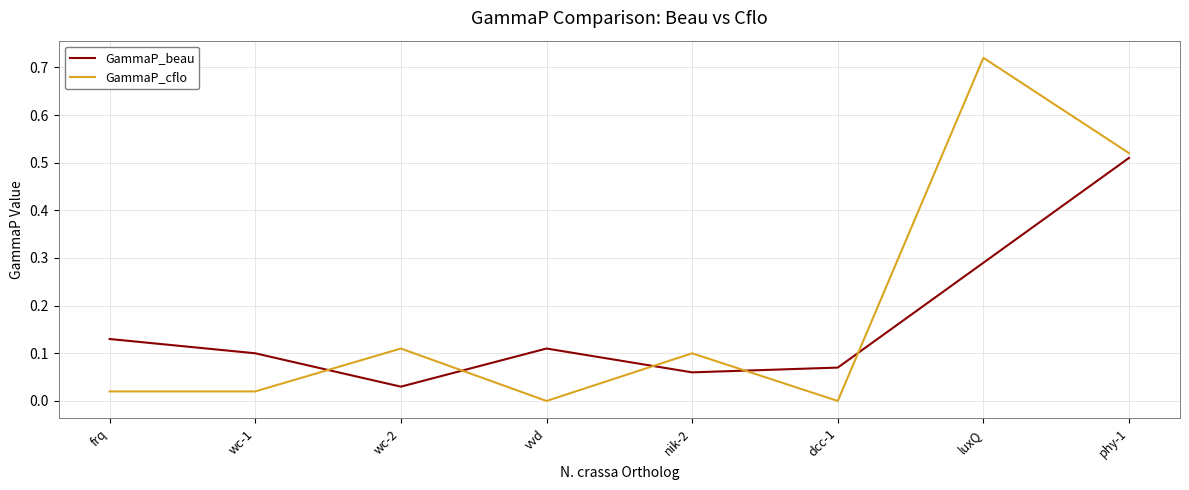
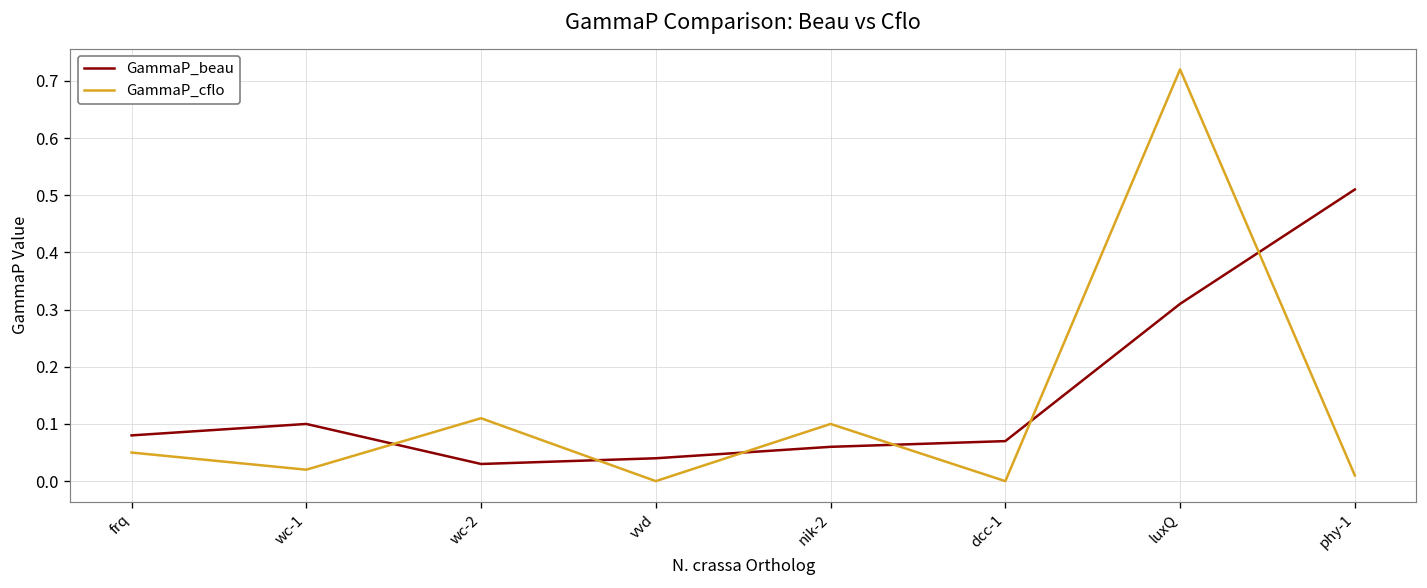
  {
    "GammaP_beau": {
-     "frq": 0.13,
+     "frq": 0.08,
      "wc-1": 0.10,
      "wc-2": 0.03,
-     "vvd": 0.11,
+     "vvd": 0.04,
      "nik-2": 0.06,
      "dcc-1": 0.07,
-     "luxQ": 0.29,
+     "luxQ": 0.31,
      "phy-1": 0.51
    },
    "GammaP_cflo": {
-     "frq": 0.02,
+     "frq": 0.05,
      "wc-1": 0.02,
      "wc-2": 0.11,
      "vvd": 0.00,
      "nik-2": 0.10,
      "dcc-1": 0.00,
      "luxQ": 0.72,
-     "phy-1": 0.52
+     "phy-1": 0.01
    }
  }
